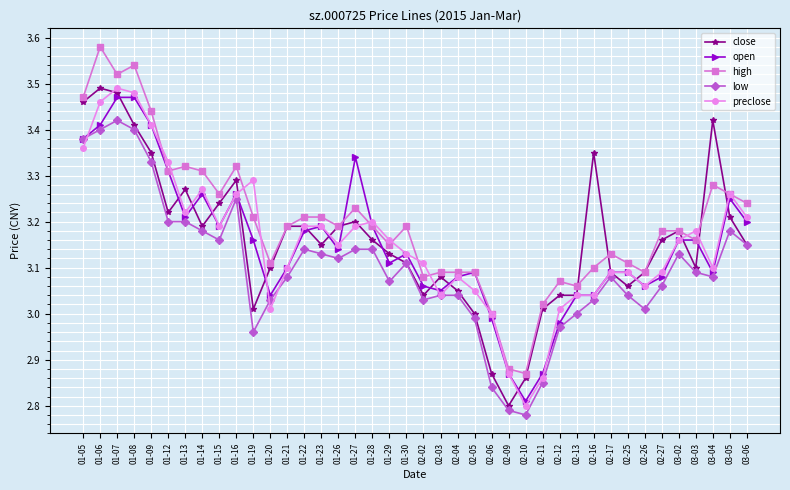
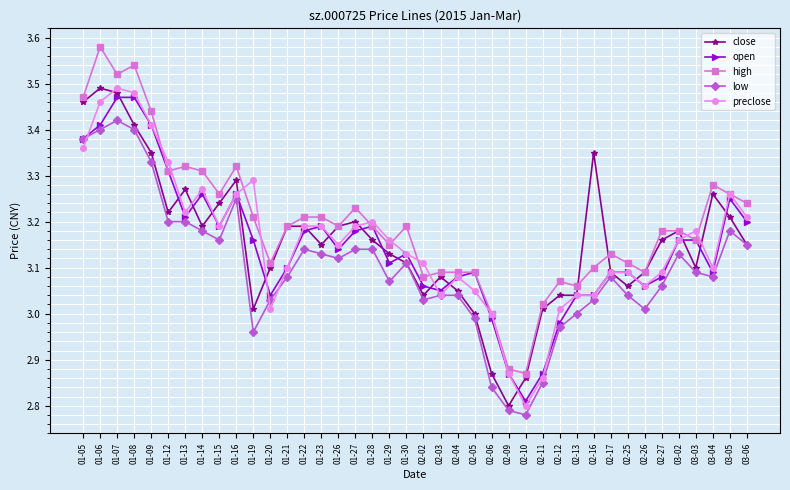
  {
    "close": {
      "01-05": 3.46,
      "01-06": 3.49,
      "01-07": 3.48,
      "01-08": 3.41,
      "01-09": 3.35,
      "01-12": 3.22,
      "01-13": 3.27,
      "01-14": 3.19,
      "01-15": 3.24,
      "01-16": 3.29,
      "01-19": 3.01,
      "01-20": 3.10,
      "01-23": 3.15,
      "01-27": 3.20,
      "01-28": 3.16,
      "01-29": 3.13,
      "02-02": 3.04,
      "02-03": 3.08,
      "02-04": 3.05,
      "02-05": 3.00,
      "02-06": 2.87,
      "02-09": 2.80,
      "02-10": 2.86,
      "02-11": 3.01,
      "02-12": 3.04,
      "02-16": 3.35,
      "02-25": 3.06,
      "02-27": 3.16,
      "03-03": 3.10,
-     "03-04": 3.42,
+     "03-04": 3.26,
      "03-05": 3.21
    },
    "open": {
      "01-06": 3.41,
      "01-07": 3.47,
      "01-08": 3.47,
      "01-13": 3.21,
      "01-14": 3.26,
      "01-19": 3.16,
      "01-20": 3.04,
      "01-22": 3.18,
      "01-26": 3.14,
-     "01-27": 3.34,
+     "01-27": 3.18,
      "01-29": 3.11,
      "02-02": 3.06,
      "02-03": 3.05,
      "02-06": 2.99,
      "02-10": 2.81,
      "02-11": 2.87,
      "02-12": 2.98,
      "02-27": 3.08,
      "03-04": 3.09,
      "03-05": 3.25,
      "03-06": 3.20
    }
  }
